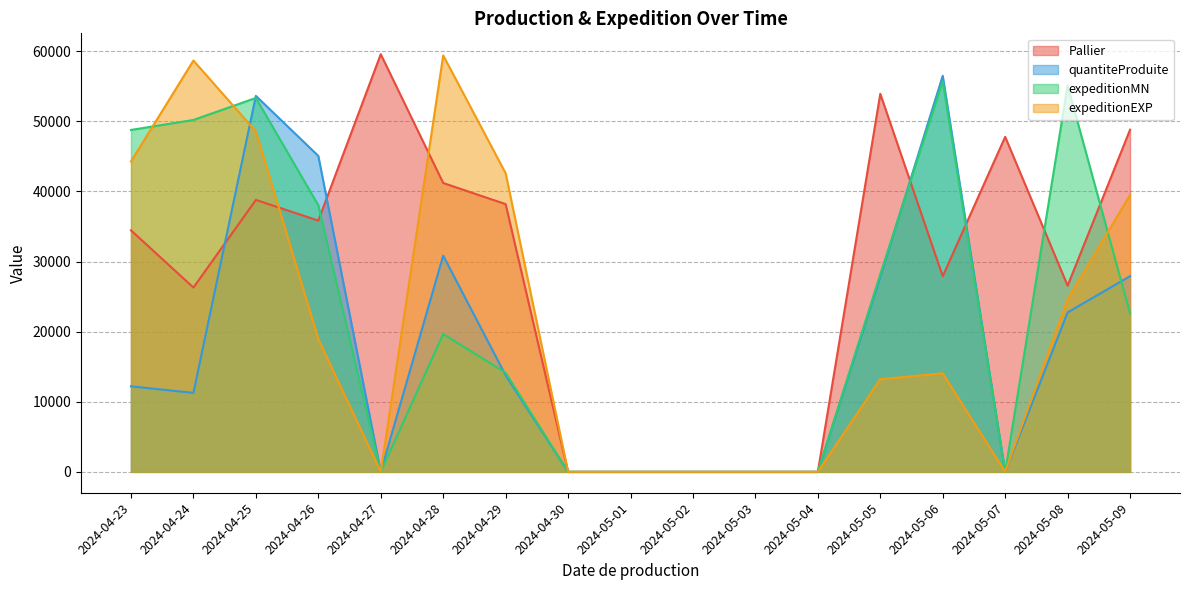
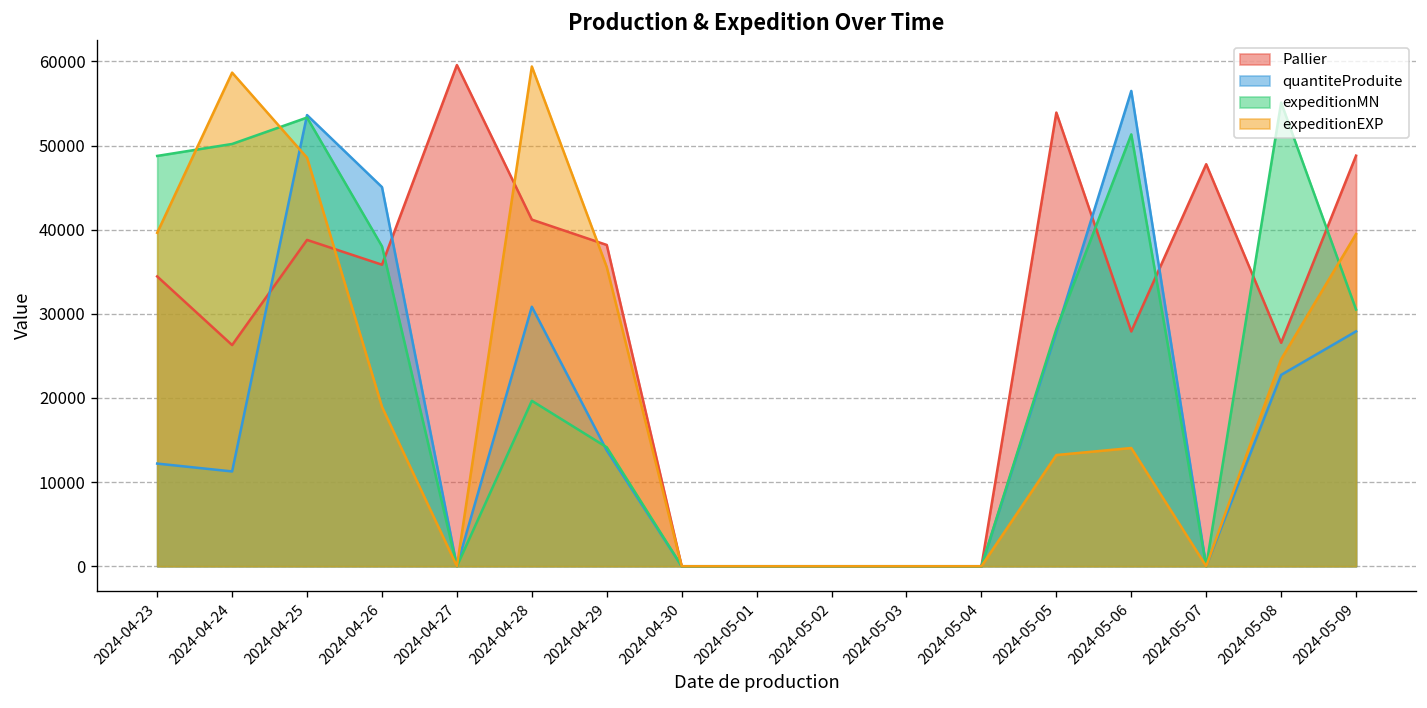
  {
    "Pallier": {
      "2024-04-23": 34000,
      "2024-04-24": 26000,
      "2024-04-25": 39000,
      "2024-04-26": 36000,
      "2024-04-27": 60000,
      "2024-04-28": 41000,
      "2024-04-29": 38000,
      "2024-05-05": 54000,
      "2024-05-06": 28000,
      "2024-05-07": 48000,
      "2024-05-08": 27000,
      "2024-05-09": 49000
    },
    "quantiteProduite": {
      "2024-04-23": 12000,
      "2024-04-24": 11000,
      "2024-04-26": 45000,
      "2024-04-28": 31000,
      "2024-04-29": 14000,
      "2024-05-06": 56000,
      "2024-05-08": 23000,
      "2024-05-09": 28000
    },
    "expeditionMN": {
      "2024-04-23": 49000,
      "2024-04-24": 50000,
      "2024-04-26": 38000,
      "2024-04-28": 20000,
      "2024-04-29": 14000,
-     "2024-05-06": 56000,
-     "2024-05-09": 23000
+     "2024-05-06": 51000,
+     "2024-05-09": 31000
    },
    "expeditionEXP": {
-     "2024-04-23": 44000,
+     "2024-04-23": 40000,
      "2024-04-24": 59000,
      "2024-04-25": 49000,
      "2024-04-26": 19000,
      "2024-04-28": 59000,
-     "2024-04-29": 43000,
+     "2024-04-29": 36000,
      "2024-05-05": 13000,
      "2024-05-06": 14000,
      "2024-05-08": 25000,
      "2024-05-09": 39000
    }
  }
